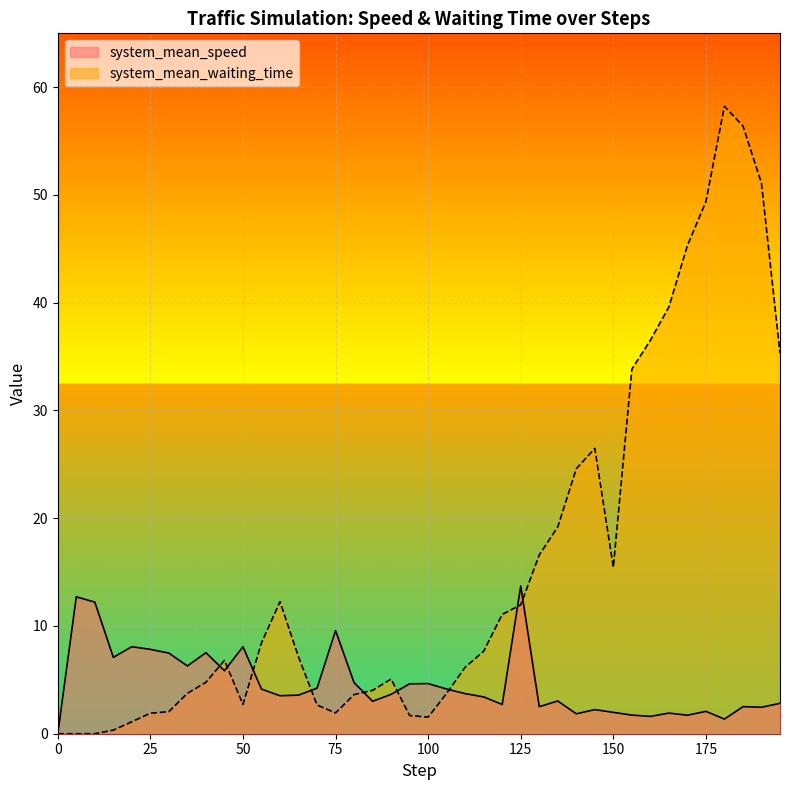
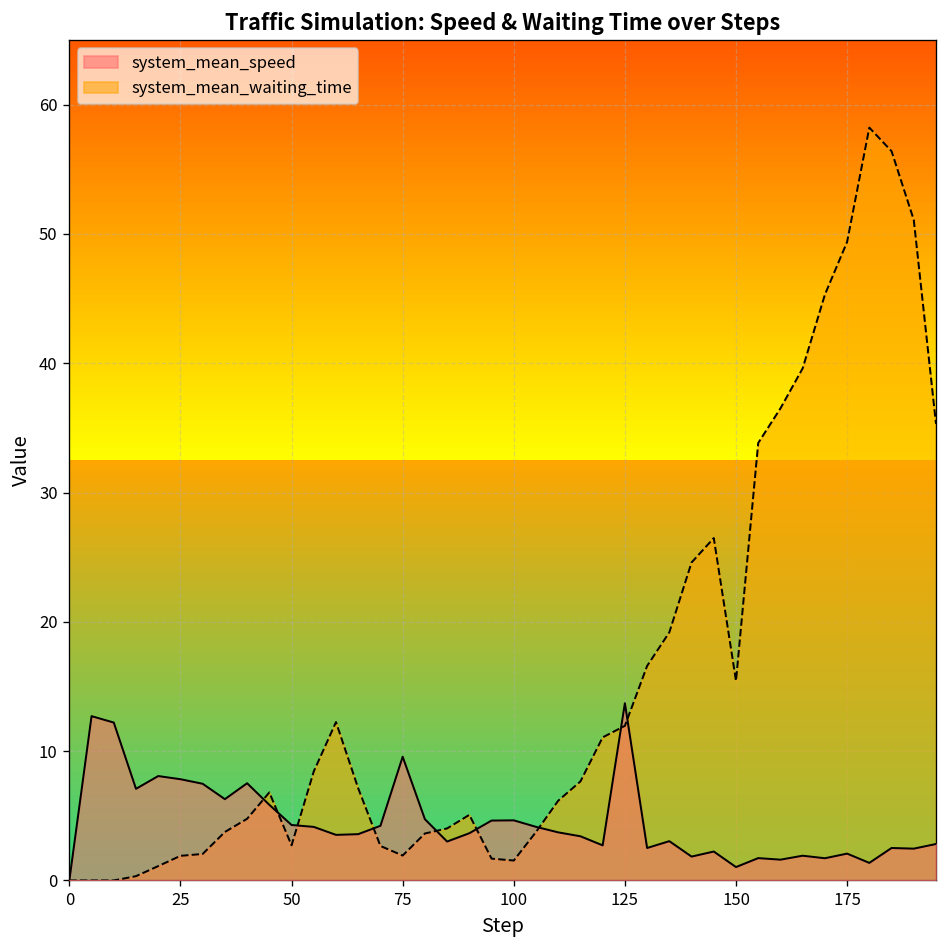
  {
    "system_mean_speed": {
      "25": 7.8,
-     "50": 8.1,
+     "50": 4.3,
      "75": 9.6,
      "100": 4.6,
      "125": 13.7,
-     "150": 2.0,
+     "150": 1.0,
      "175": 2.1
    },
    "system_mean_waiting_time": {
      "25": 1.9,
      "50": 2.7,
      "75": 1.9,
      "100": 1.5,
      "125": 12.0,
      "150": 15.4,
      "175": 49.4
    }
  }
